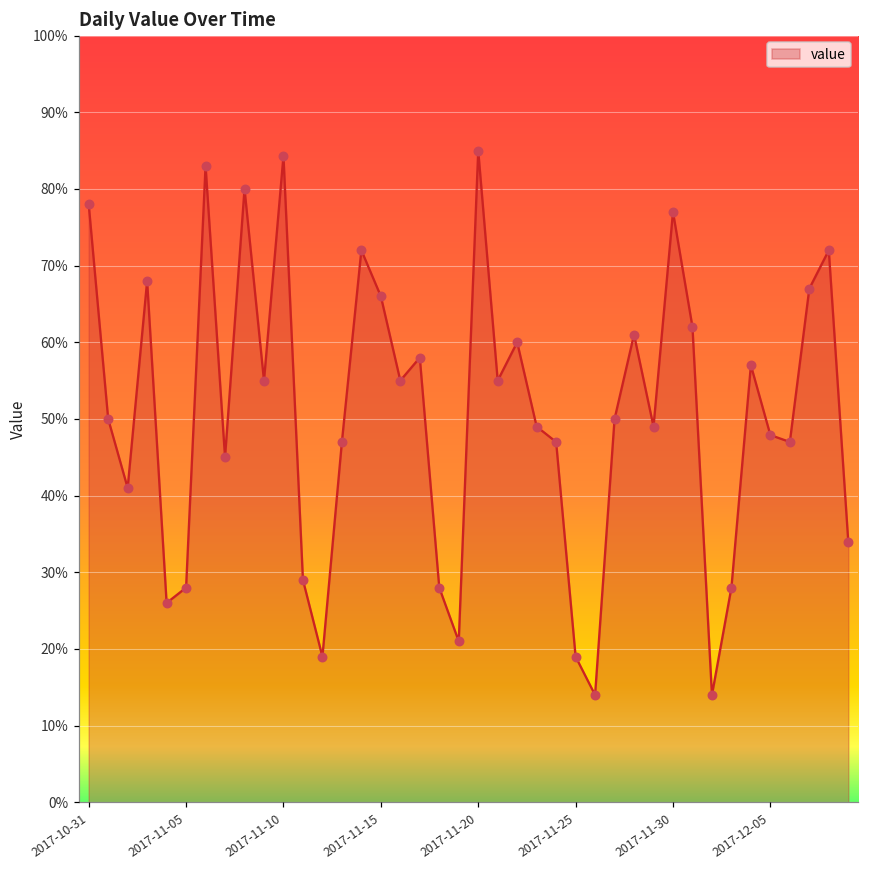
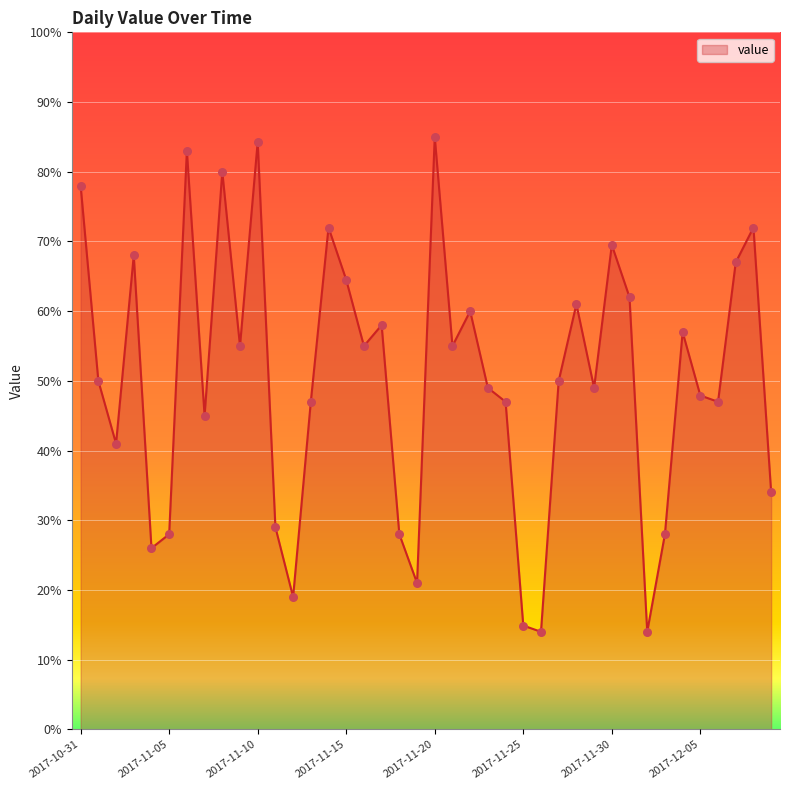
  {
    "2017-10-31": "78%",
    "2017-11-05": "28%",
    "2017-11-10": "84%",
-   "2017-11-15": "66%",
+   "2017-11-15": "65%",
    "2017-11-20": "85%",
-   "2017-11-25": "19%",
-   "2017-11-30": "77%",
+   "2017-11-25": "15%",
+   "2017-11-30": "70%",
    "2017-12-05": "48%"
  }
